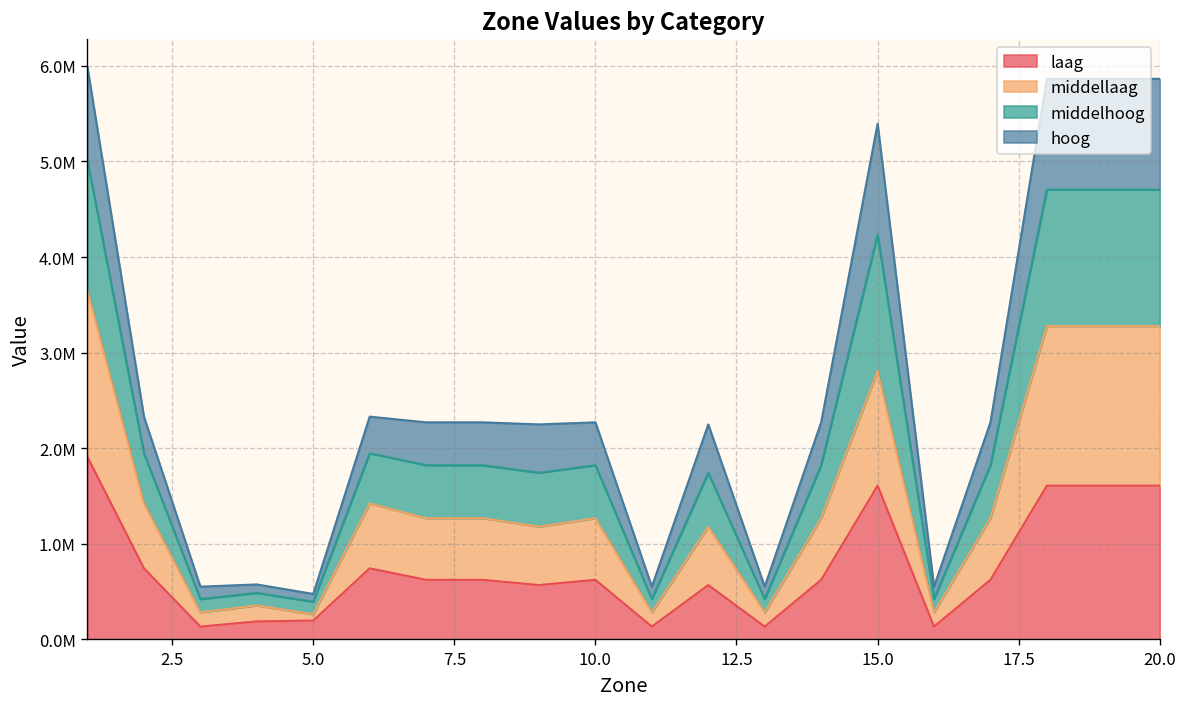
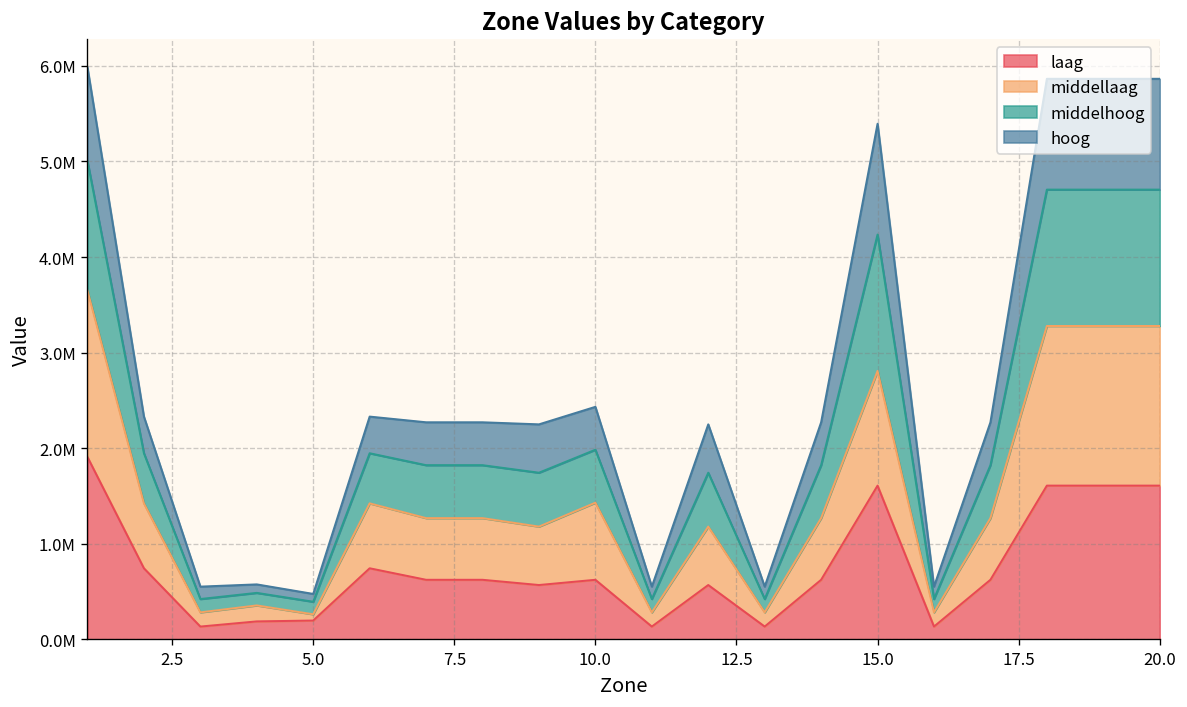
  {
    "laag": {
      "5.0": 200000,
      "10.0": 600000,
      "15.0": 1600000,
      "20.0": 1600000
    },
    "middellaag": {
      "5.0": 100000,
-     "10.0": 600000,
+     "10.0": 800000,
      "15.0": 1200000,
      "20.0": 1700000
    }
  }
